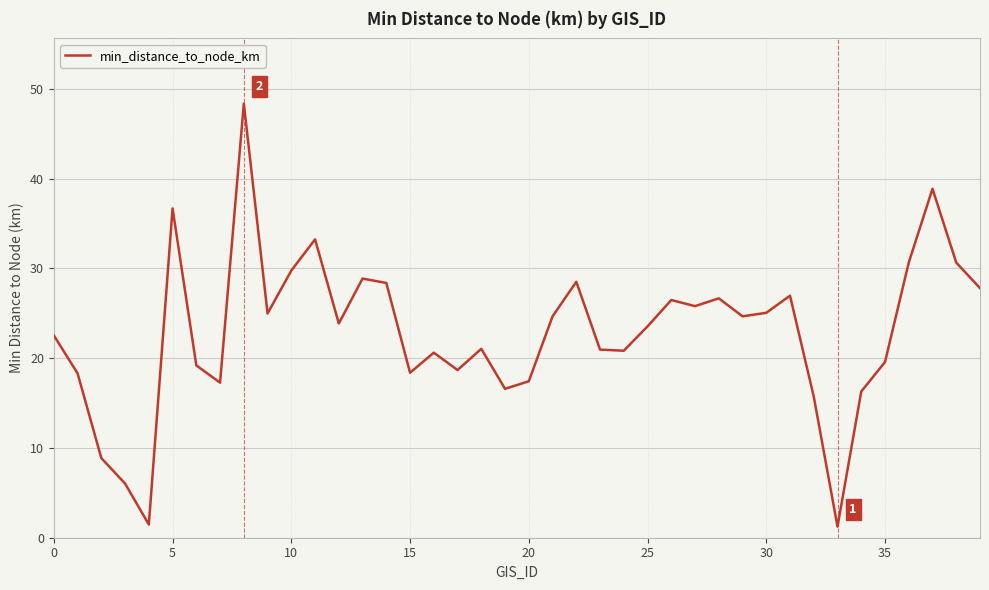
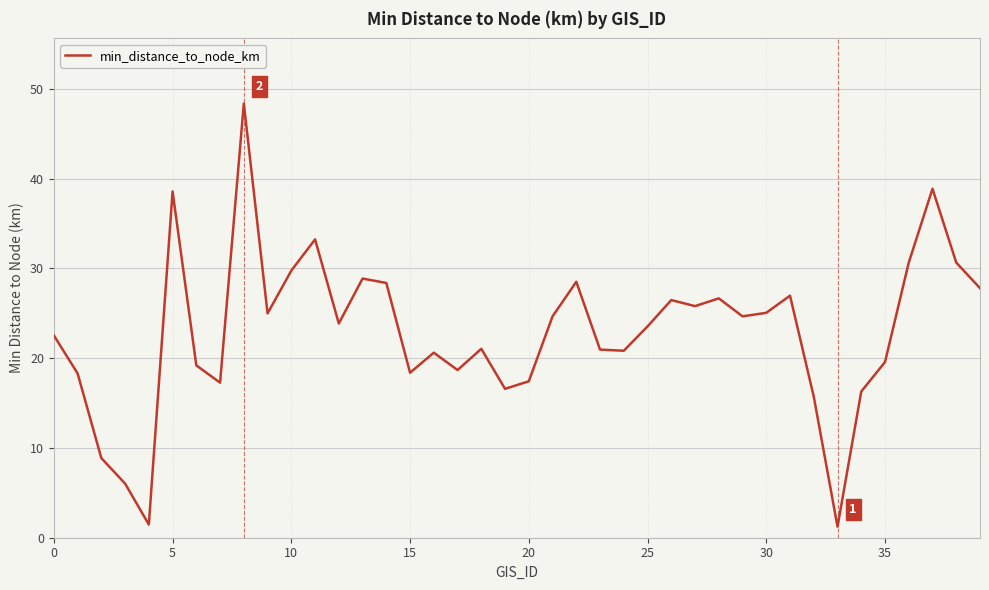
  {
    "0": 23,
-   "5": 37,
+   "5": 39,
    "10": 30,
    "15": 18,
    "20": 17,
    "25": 24,
    "30": 25,
    "35": 20
  }
